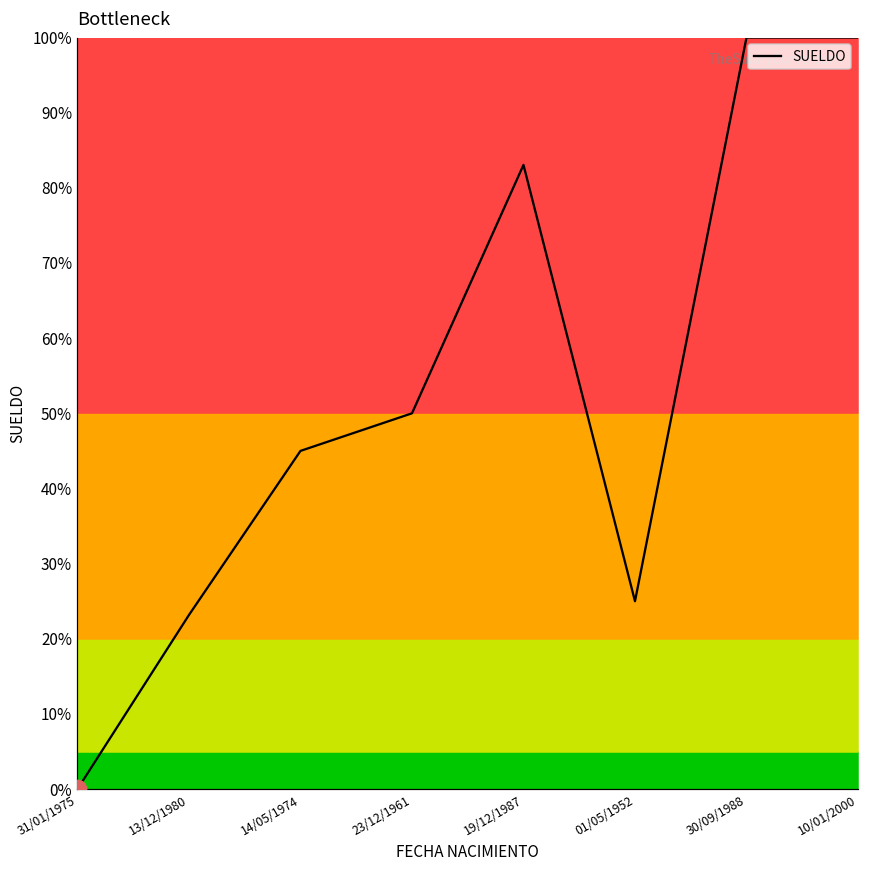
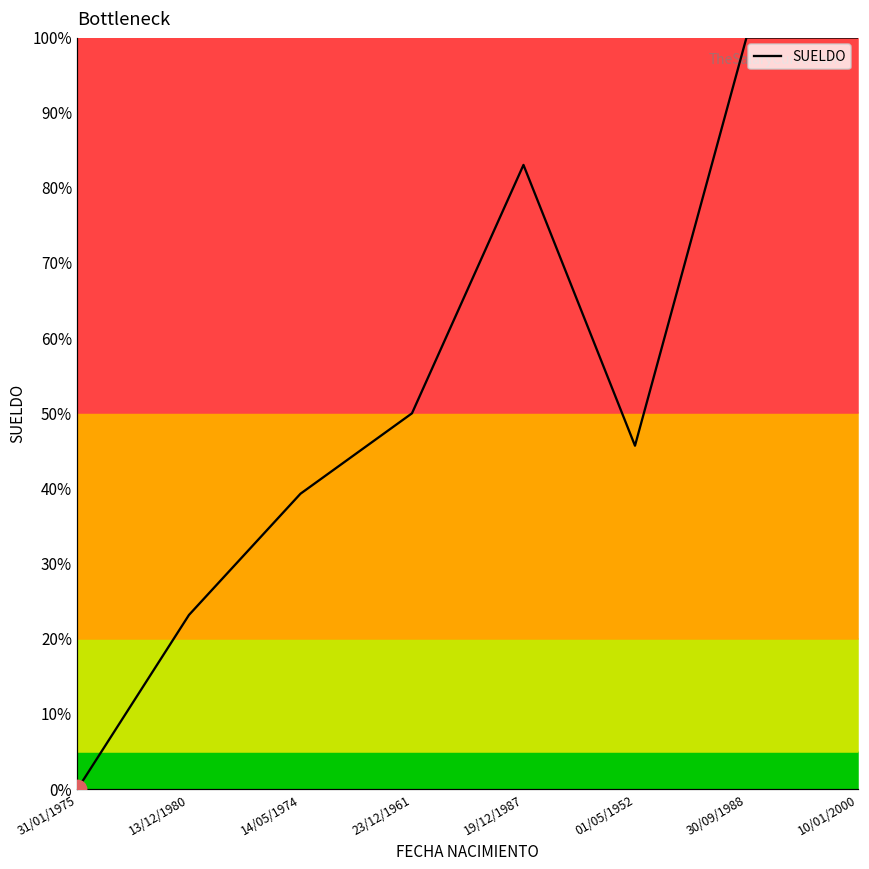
  {
    "SUELDO": {
      "13/12/1980": "23%",
-     "14/05/1974": "45%",
+     "14/05/1974": "39%",
      "19/12/1987": "83%",
-     "01/05/1952": "25%"
+     "01/05/1952": "46%"
    }
  }
